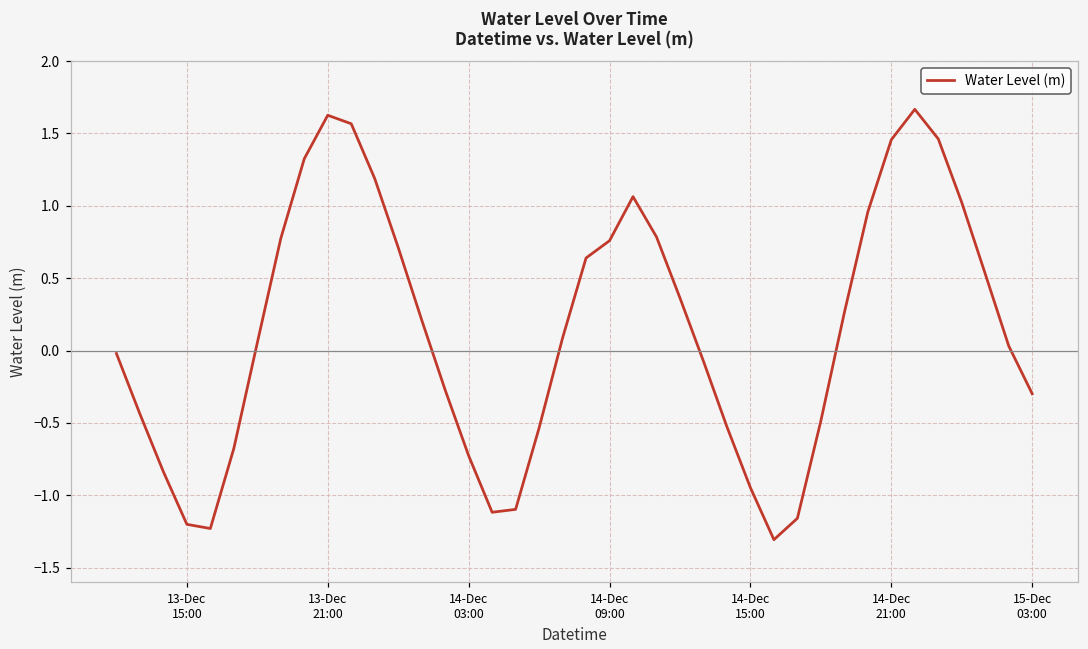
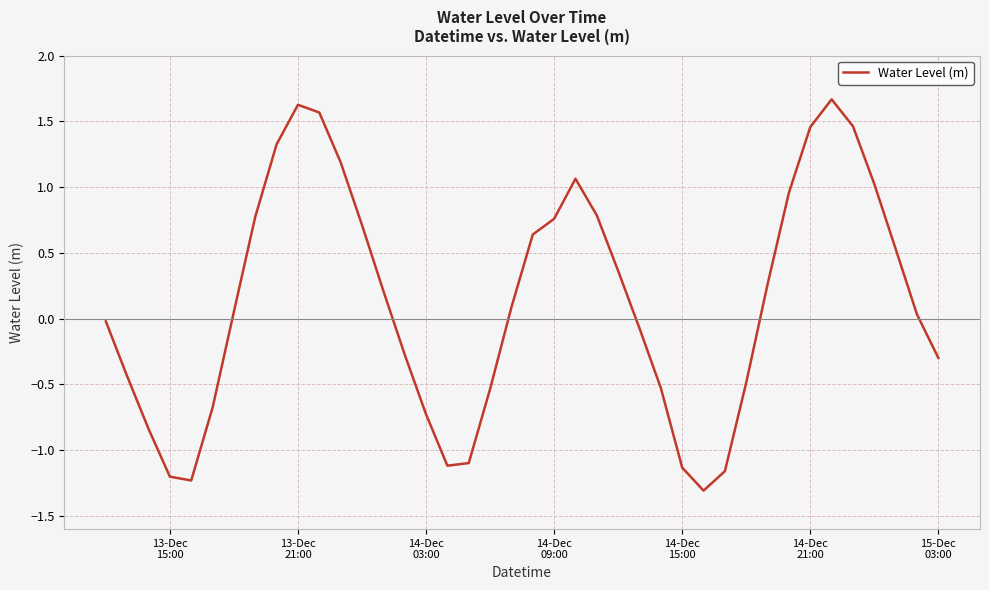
  {
    "13-Dec 15:00": -1.20,
    "13-Dec 21:00": 1.63,
    "14-Dec 03:00": -0.73,
    "14-Dec 09:00": 0.76,
-   "14-Dec 15:00": -0.95,
+   "14-Dec 15:00": -1.13,
    "14-Dec 21:00": 1.46,
    "15-Dec 03:00": -0.30
  }
